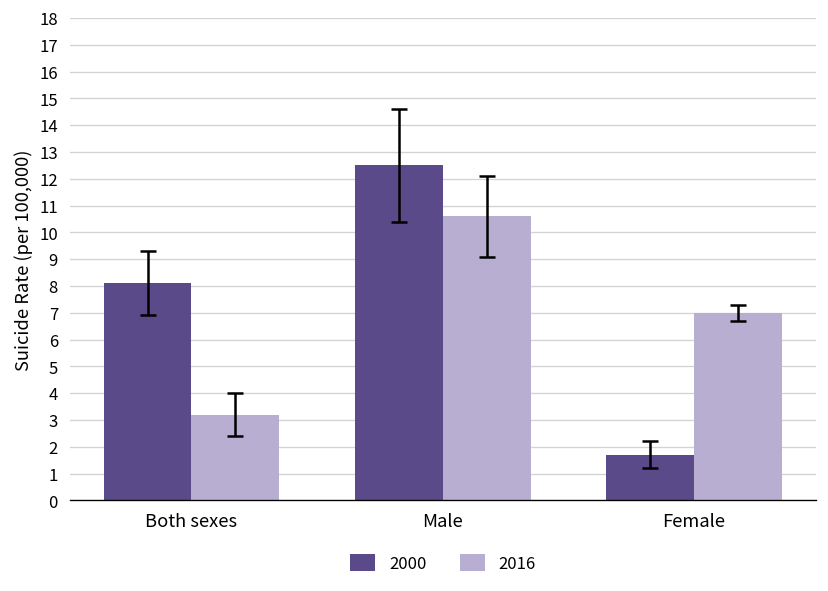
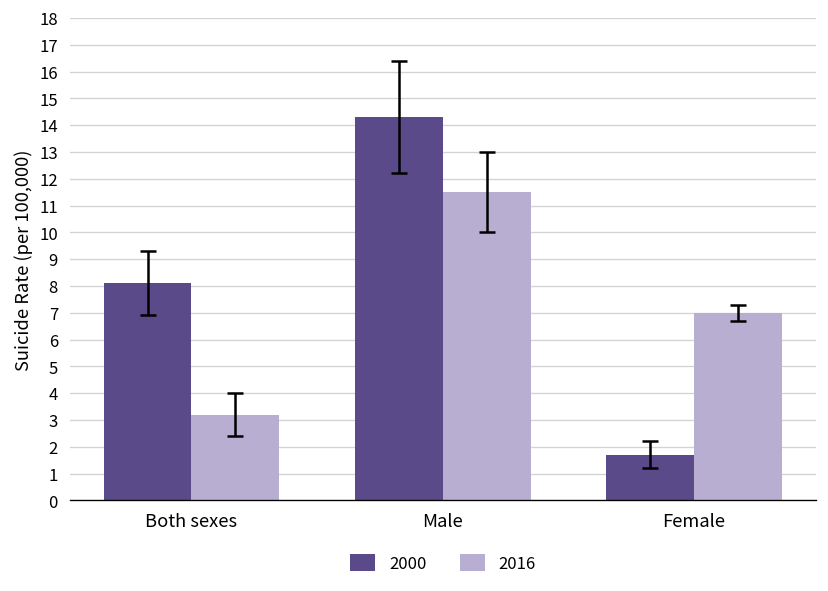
  {
    "2000": {
      "Both sexes": 8.1,
-     "Male": 12.5,
+     "Male": 14.3,
      "Female": 1.7
    },
    "2016": {
      "Both sexes": 3.2,
-     "Male": 10.6,
+     "Male": 11.5,
      "Female": 7.0
    }
  }
